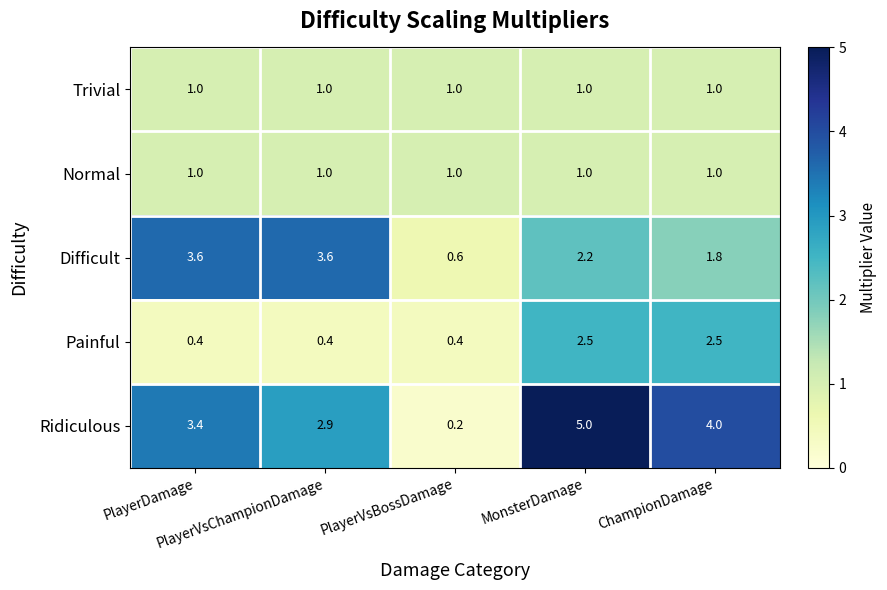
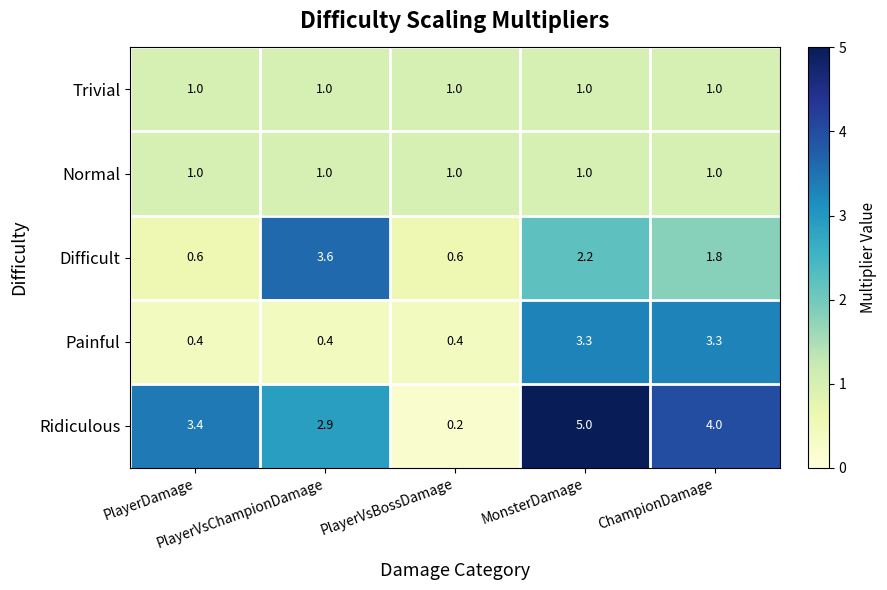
  {
    "Trivial": {
      "PlayerDamage": 1.0,
      "PlayerVsChampionDamage": 1.0,
      "PlayerVsBossDamage": 1.0,
      "MonsterDamage": 1.0,
      "ChampionDamage": 1.0
    },
    "Normal": {
      "PlayerDamage": 1.0,
      "PlayerVsChampionDamage": 1.0,
      "PlayerVsBossDamage": 1.0,
      "MonsterDamage": 1.0,
      "ChampionDamage": 1.0
    },
    "Difficult": {
-     "PlayerDamage": 3.6,
+     "PlayerDamage": 0.6,
      "PlayerVsChampionDamage": 3.6,
      "PlayerVsBossDamage": 0.6,
      "MonsterDamage": 2.2,
      "ChampionDamage": 1.8
    },
    "Painful": {
      "PlayerDamage": 0.4,
      "PlayerVsChampionDamage": 0.4,
      "PlayerVsBossDamage": 0.4,
-     "MonsterDamage": 2.5,
-     "ChampionDamage": 2.5
+     "MonsterDamage": 3.3,
+     "ChampionDamage": 3.3
    },
    "Ridiculous": {
      "PlayerDamage": 3.4,
      "PlayerVsChampionDamage": 2.9,
      "PlayerVsBossDamage": 0.2,
      "MonsterDamage": 5.0,
      "ChampionDamage": 4.0
    }
  }
